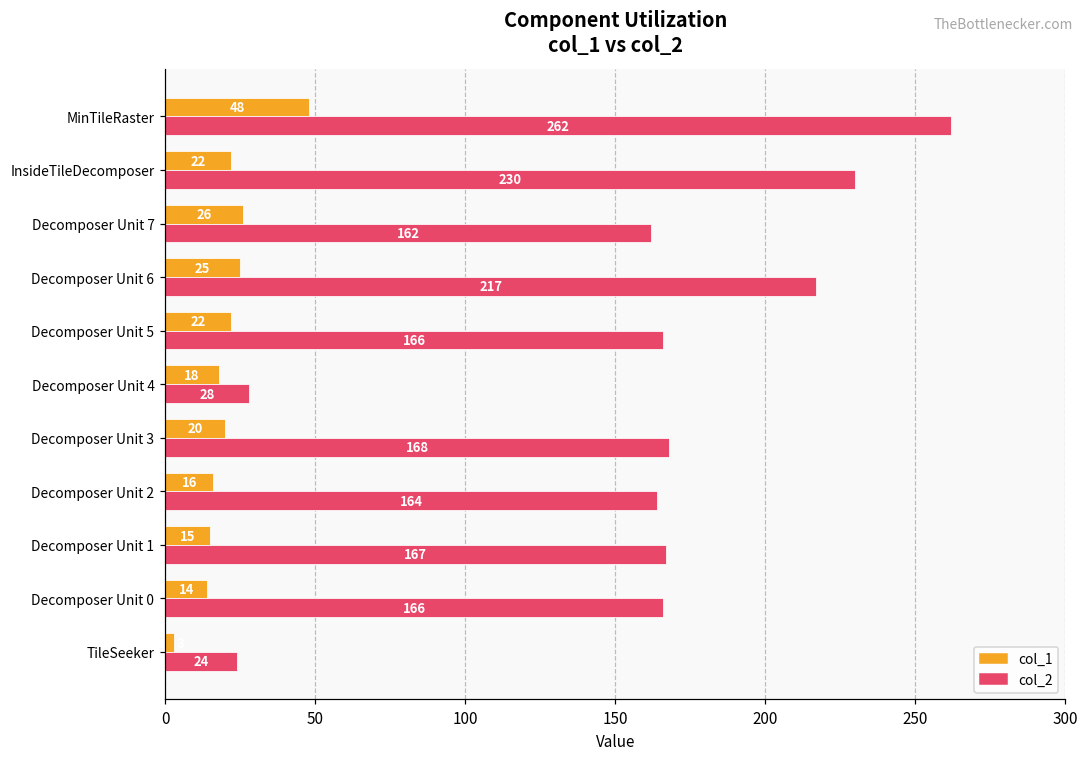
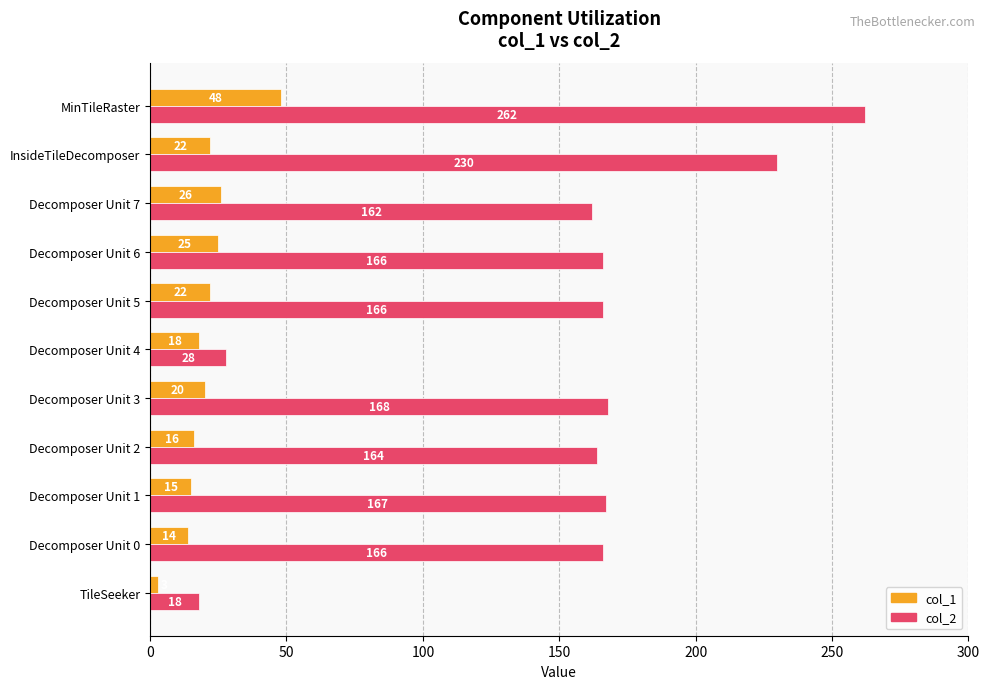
  {
    "col_1": {
      "MinTileRaster": 48,
      "InsideTileDecomposer": 22,
      "Decomposer Unit 7": 26,
      "Decomposer Unit 6": 25,
      "Decomposer Unit 5": 22,
      "Decomposer Unit 4": 18,
      "Decomposer Unit 3": 20,
      "Decomposer Unit 2": 16,
      "Decomposer Unit 1": 15,
      "Decomposer Unit 0": 14
    },
    "col_2": {
      "MinTileRaster": 262,
      "InsideTileDecomposer": 230,
      "Decomposer Unit 7": 162,
-     "Decomposer Unit 6": 217,
+     "Decomposer Unit 6": 166,
      "Decomposer Unit 5": 166,
      "Decomposer Unit 4": 28,
      "Decomposer Unit 3": 168,
      "Decomposer Unit 2": 164,
      "Decomposer Unit 1": 167,
      "Decomposer Unit 0": 166,
-     "TileSeeker": 24
+     "TileSeeker": 18
    }
  }
